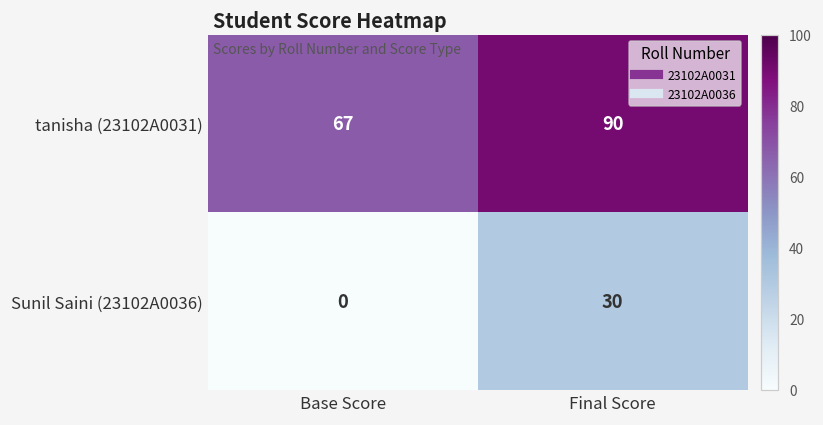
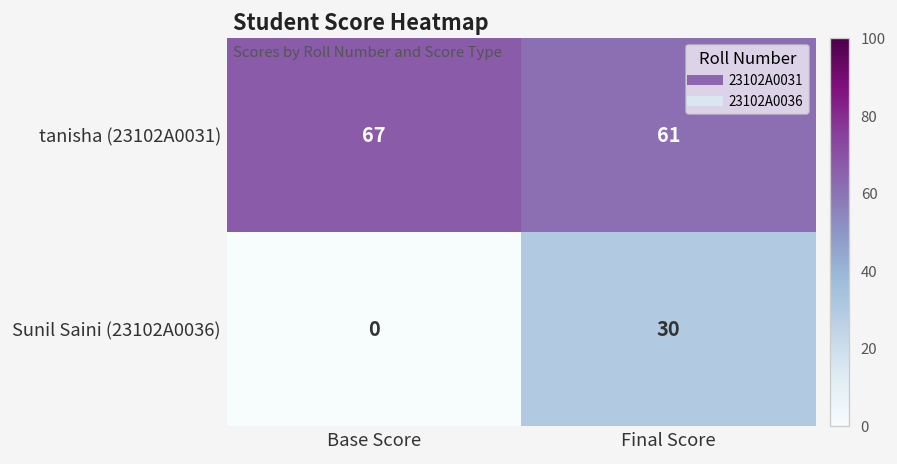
  {
    "tanisha (23102A0031)": {
      "Base Score": 67,
-     "Final Score": 90
+     "Final Score": 61
    },
    "Sunil Saini (23102A0036)": {
      "Base Score": 0,
      "Final Score": 30
    }
  }
